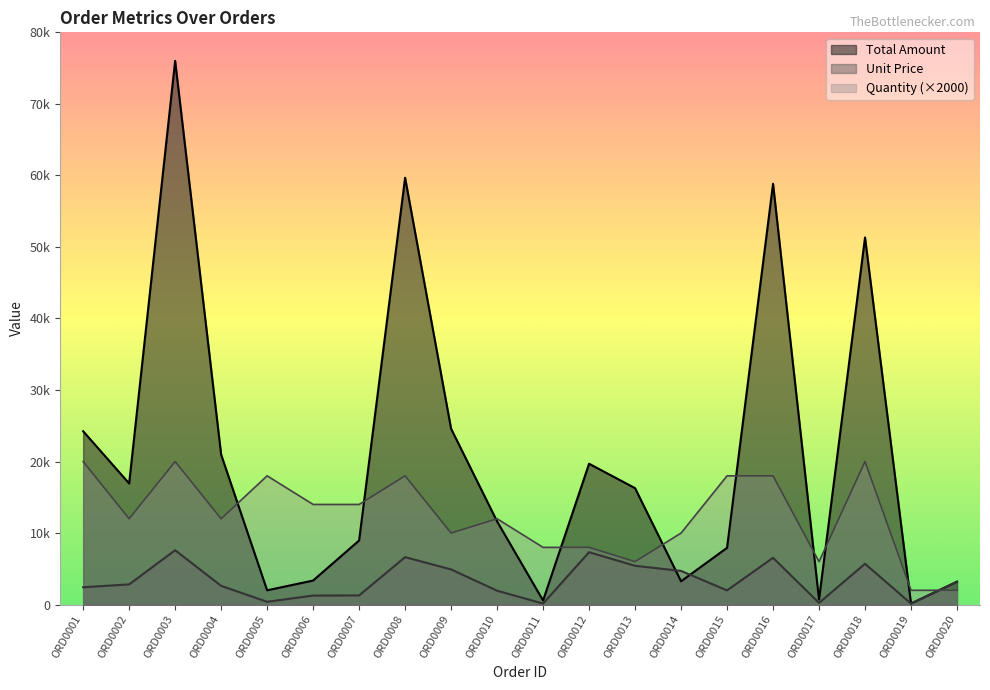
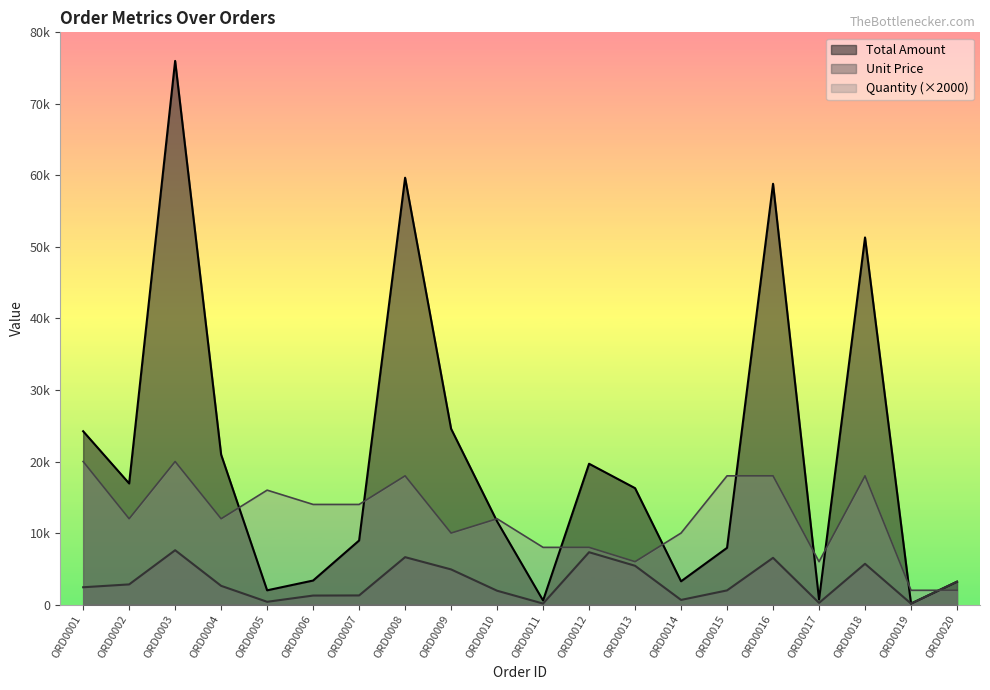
  {
    "Total Amount": {
      "ORD0001": 24000,
      "ORD0002": 17000,
      "ORD0003": 76000,
      "ORD0004": 21000,
      "ORD0005": 2000,
      "ORD0006": 3000,
      "ORD0007": 9000,
      "ORD0008": 60000,
      "ORD0009": 25000,
      "ORD0010": 12000,
      "ORD0011": 1000,
      "ORD0012": 20000,
      "ORD0013": 16000,
      "ORD0014": 3000,
      "ORD0015": 8000,
      "ORD0016": 59000,
      "ORD0017": 1000,
      "ORD0018": 51000
    },
    "Unit Price": {
      "ORD0001": 2000,
      "ORD0002": 3000,
      "ORD0003": 8000,
      "ORD0004": 3000,
      "ORD0005": 0,
      "ORD0006": 1000,
      "ORD0007": 1000,
      "ORD0008": 7000,
      "ORD0009": 5000,
      "ORD0010": 2000,
      "ORD0011": 0,
      "ORD0012": 7000,
      "ORD0013": 5000,
-     "ORD0014": 5000,
+     "ORD0014": 1000,
      "ORD0015": 2000,
      "ORD0016": 7000,
      "ORD0017": 0,
      "ORD0018": 6000
    },
    "Quantity (×2000)": {
      "ORD0001": 20000,
      "ORD0002": 12000,
      "ORD0003": 20000,
      "ORD0004": 12000,
-     "ORD0005": 18000,
+     "ORD0005": 16000,
      "ORD0006": 14000,
      "ORD0007": 14000,
      "ORD0008": 18000,
      "ORD0009": 10000,
      "ORD0010": 12000,
      "ORD0011": 8000,
      "ORD0012": 8000,
      "ORD0013": 6000,
      "ORD0014": 10000,
      "ORD0015": 18000,
      "ORD0016": 18000,
      "ORD0017": 6000,
-     "ORD0018": 20000,
+     "ORD0018": 18000,
      "ORD0019": 2000,
      "ORD0020": 2000
    }
  }
